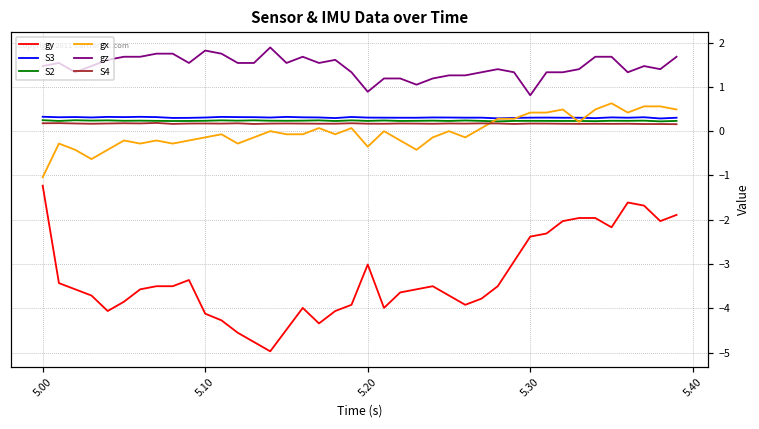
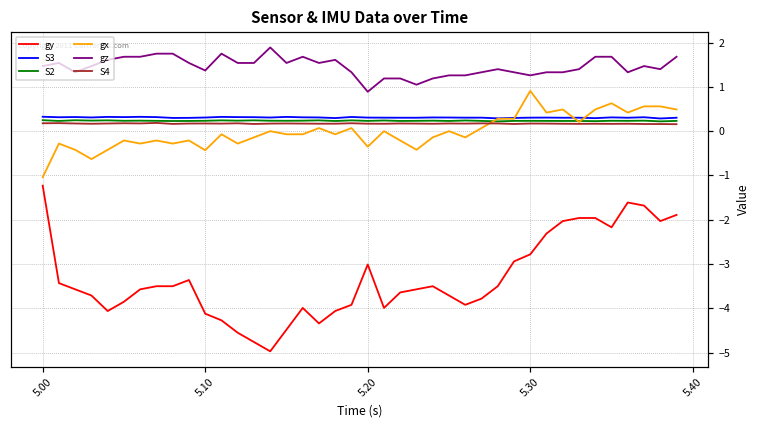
  {
    "gy": {
      "5.00": -1.2,
      "5.10": -4.1,
      "5.20": -3.0,
-     "5.30": -2.4
+     "5.30": -2.8
    },
    "S3": {
      "5.00": 0.3,
      "5.10": 0.3,
      "5.20": 0.3,
      "5.30": 0.3
    },
    "S2": {
      "5.00": 0.2,
      "5.20": 0.2
    },
    "gx": {
      "5.00": -1.0,
-     "5.10": -0.1,
+     "5.10": -0.4,
      "5.20": -0.4,
-     "5.30": 0.4
+     "5.30": 0.9
    },
    "gz": {
-     "5.10": 1.8,
+     "5.10": 1.4,
      "5.20": 0.9,
-     "5.30": 0.8
+     "5.30": 1.3
    },
    "S4": {
      "5.00": 0.2,
      "5.20": 0.2
    }
  }
